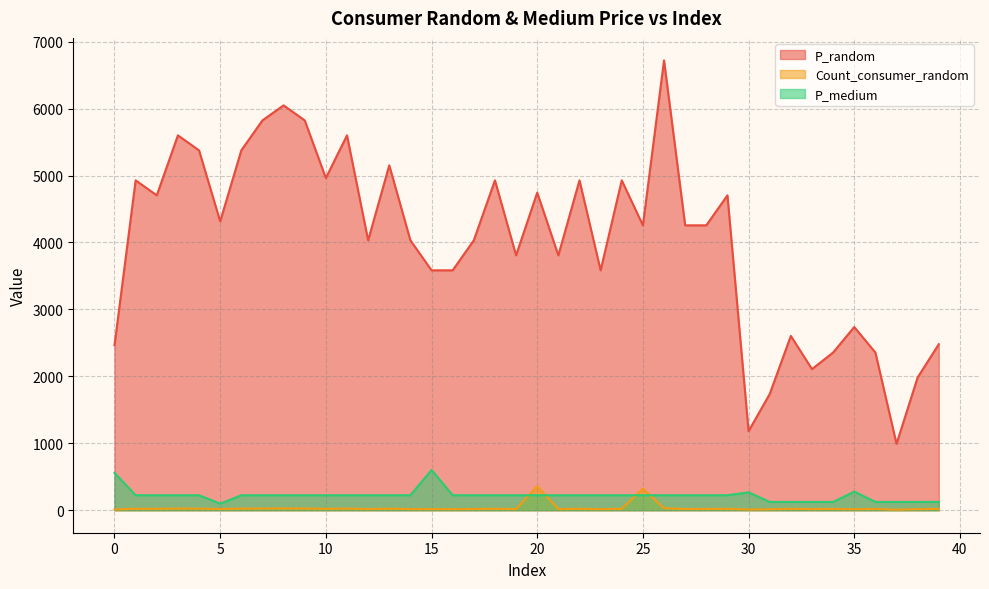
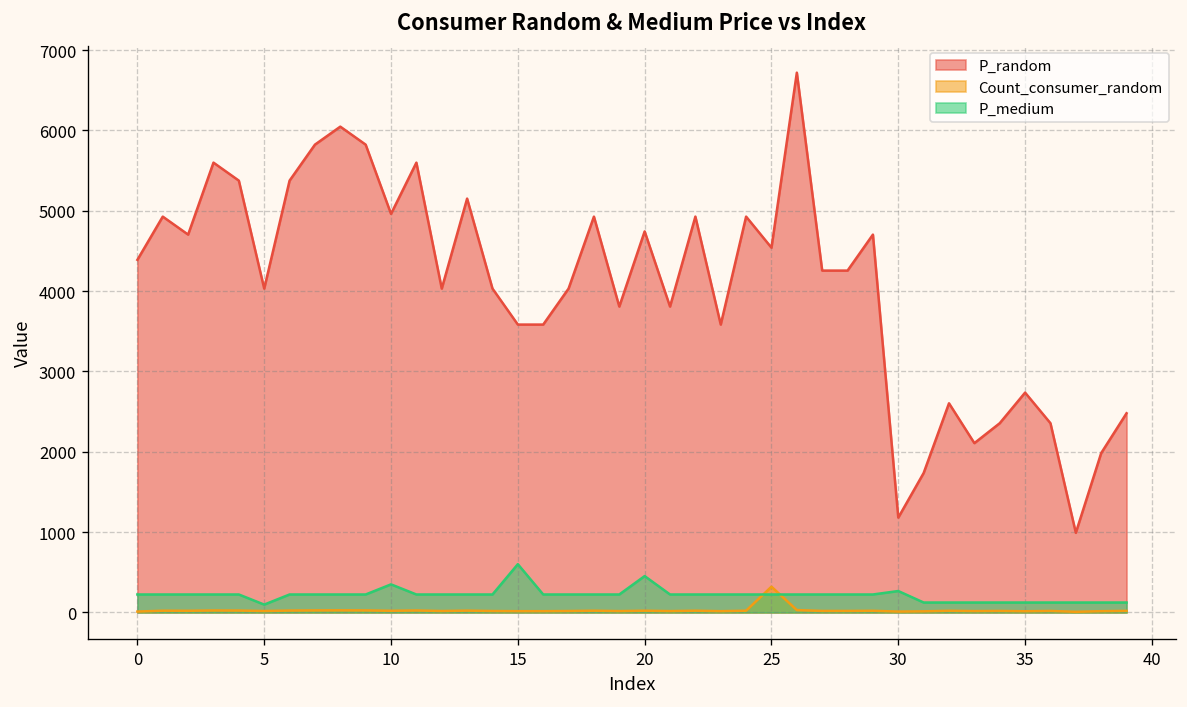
  {
    "P_random": {
-     "0": 2500,
-     "5": 4300,
+     "0": 4400,
+     "5": 4000,
      "10": 5000,
      "15": 3600,
      "20": 4700,
-     "25": 4300,
+     "25": 4500,
      "30": 1200,
      "35": 2700
    },
    "Count_consumer_random": {
      "0": 0,
      "5": 0,
      "10": 0,
      "15": 0,
-     "20": 400,
+     "20": 0,
      "25": 300,
      "30": 0,
      "35": 0
    },
    "P_medium": {
-     "0": 600,
+     "0": 200,
      "5": 100,
-     "10": 200,
+     "10": 400,
      "15": 600,
-     "20": 200,
+     "20": 500,
      "25": 200,
      "30": 300,
-     "35": 300
+     "35": 100
    }
  }
